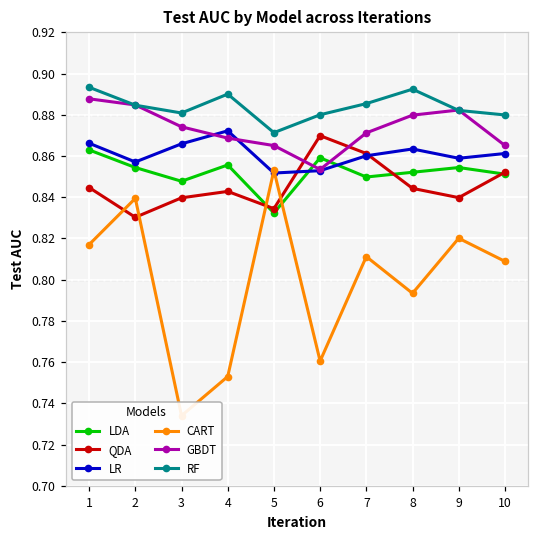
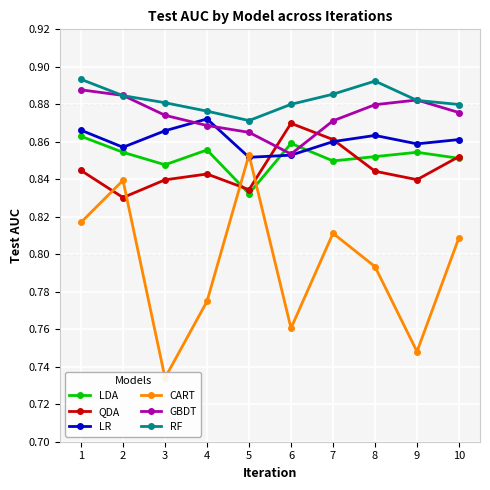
  {
    "LDA": {
      "1": 0.863,
      "2": 0.854,
      "3": 0.848,
      "4": 0.856,
      "5": 0.832,
      "6": 0.859,
      "7": 0.850,
      "8": 0.852,
      "9": 0.854
    },
    "QDA": {
      "1": 0.845,
      "2": 0.830,
      "3": 0.840,
      "4": 0.843,
      "5": 0.834,
      "6": 0.870,
      "8": 0.844,
      "9": 0.840
    },
    "LR": {
      "1": 0.866,
      "2": 0.857,
      "3": 0.866,
      "4": 0.872,
      "8": 0.863,
      "9": 0.859,
      "10": 0.861
    },
    "CART": {
      "1": 0.817,
      "2": 0.839,
-     "4": 0.753,
+     "4": 0.775,
      "6": 0.761,
      "7": 0.811,
      "8": 0.793,
-     "9": 0.820,
+     "9": 0.748,
      "10": 0.809
    },
    "GBDT": {
      "1": 0.888,
      "3": 0.874,
      "4": 0.869,
      "5": 0.865,
      "7": 0.871,
      "8": 0.880,
-     "10": 0.865
+     "10": 0.876
    },
    "RF": {
      "1": 0.893,
      "3": 0.881,
-     "4": 0.890,
+     "4": 0.876,
      "5": 0.871,
      "6": 0.880,
      "7": 0.885,
      "8": 0.892,
      "10": 0.880
    }
  }
